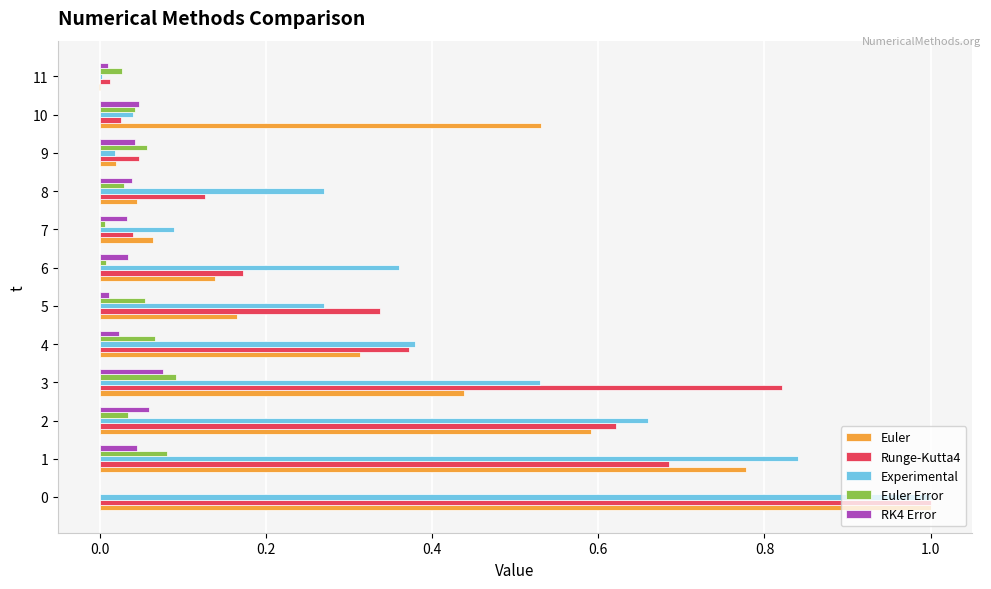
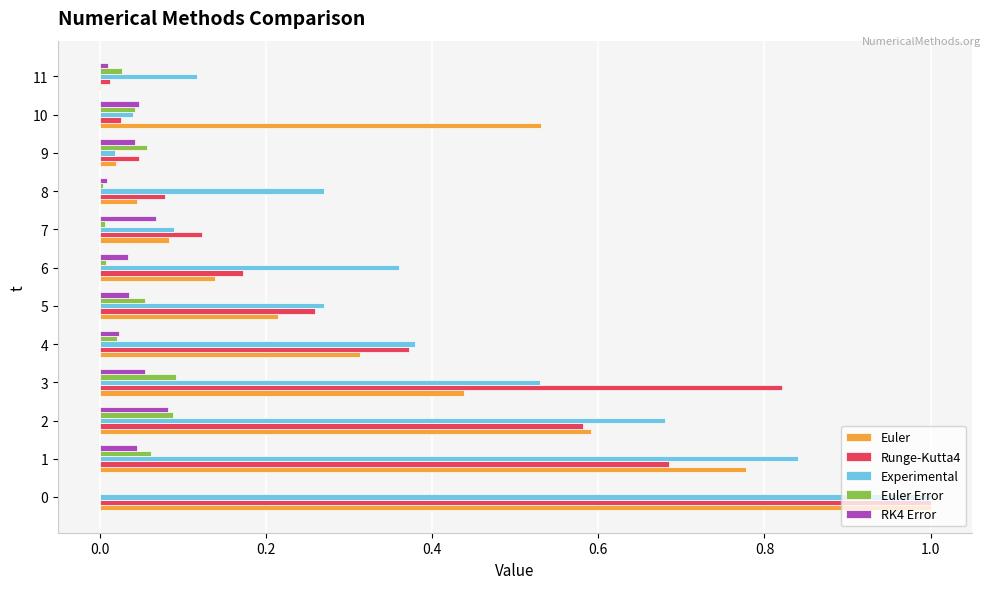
  {
    "Euler": {
      "10": 0.53,
      "9": 0.02,
      "8": 0.04,
-     "7": 0.06,
+     "7": 0.08,
      "6": 0.14,
-     "5": 0.17,
+     "5": 0.21,
      "4": 0.31,
      "3": 0.44,
      "2": 0.59,
      "1": 0.78
    },
    "Runge-Kutta4": {
      "11": 0.01,
      "10": 0.03,
      "9": 0.05,
-     "8": 0.13,
-     "7": 0.04,
+     "8": 0.08,
+     "7": 0.12,
      "6": 0.17,
-     "5": 0.34,
+     "5": 0.26,
      "4": 0.37,
      "3": 0.82,
-     "2": 0.62,
+     "2": 0.58,
      "1": 0.68
    },
    "Experimental": {
-     "11": 0.00,
+     "11": 0.12,
      "10": 0.04,
      "9": 0.02,
      "8": 0.27,
      "7": 0.09,
      "6": 0.36,
      "5": 0.27,
      "4": 0.38,
      "3": 0.53,
-     "2": 0.66,
+     "2": 0.68,
      "1": 0.84
    },
    "Euler Error": {
      "11": 0.03,
      "10": 0.04,
      "9": 0.06,
-     "8": 0.03,
+     "8": 0.00,
      "7": 0.01,
      "6": 0.01,
      "5": 0.06,
-     "4": 0.07,
+     "4": 0.02,
      "3": 0.09,
-     "2": 0.03,
-     "1": 0.08,
+     "2": 0.09,
+     "1": 0.06,
      "0": 0.00
    },
    "RK4 Error": {
      "11": 0.01,
      "10": 0.05,
      "9": 0.04,
-     "8": 0.04,
-     "7": 0.03,
+     "8": 0.01,
+     "7": 0.07,
      "6": 0.03,
-     "5": 0.01,
+     "5": 0.04,
      "4": 0.02,
-     "3": 0.08,
-     "2": 0.06,
+     "3": 0.05,
+     "2": 0.08,
      "1": 0.05,
      "0": 0.00
    }
  }
